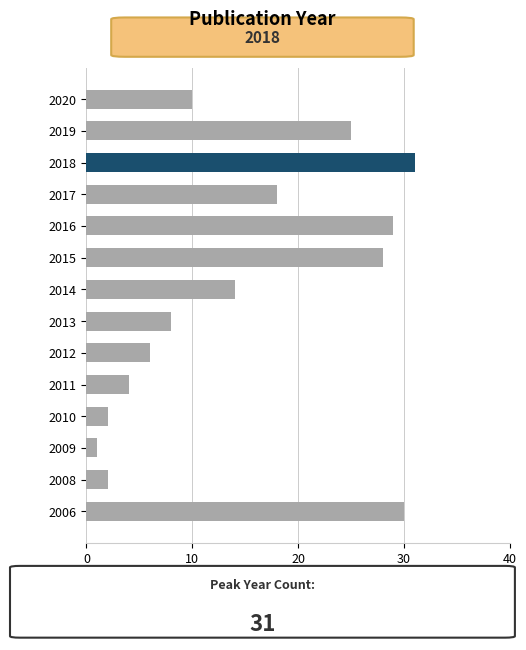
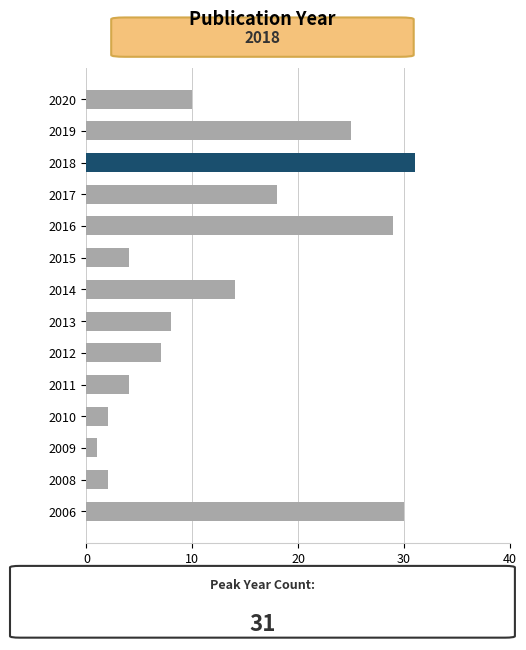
  {
    "2020": 10,
    "2019": 25,
    "2018": 31,
    "2017": 18,
    "2016": 29,
-   "2015": 28,
+   "2015": 4,
    "2014": 14,
    "2013": 8,
-   "2012": 6,
+   "2012": 7,
    "2011": 4,
    "2010": 2,
    "2009": 1,
    "2008": 2,
    "2006": 30
  }
